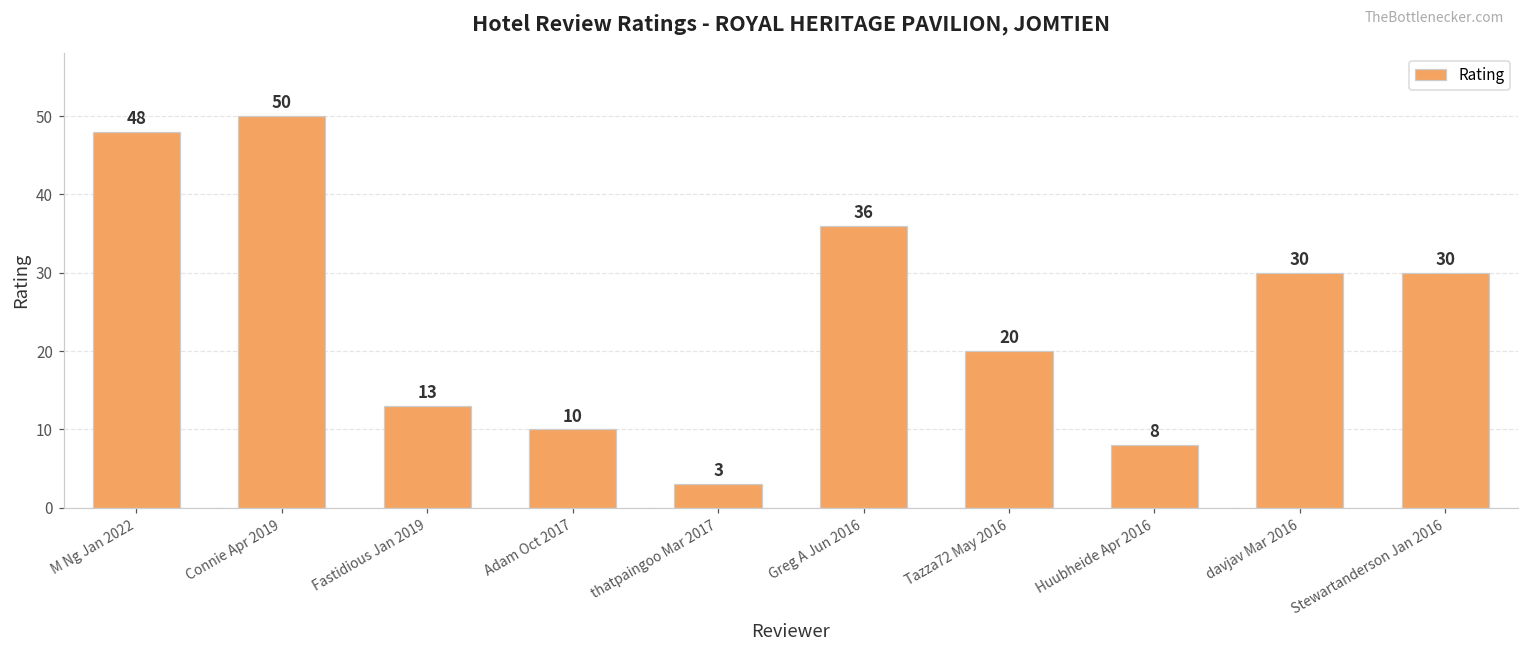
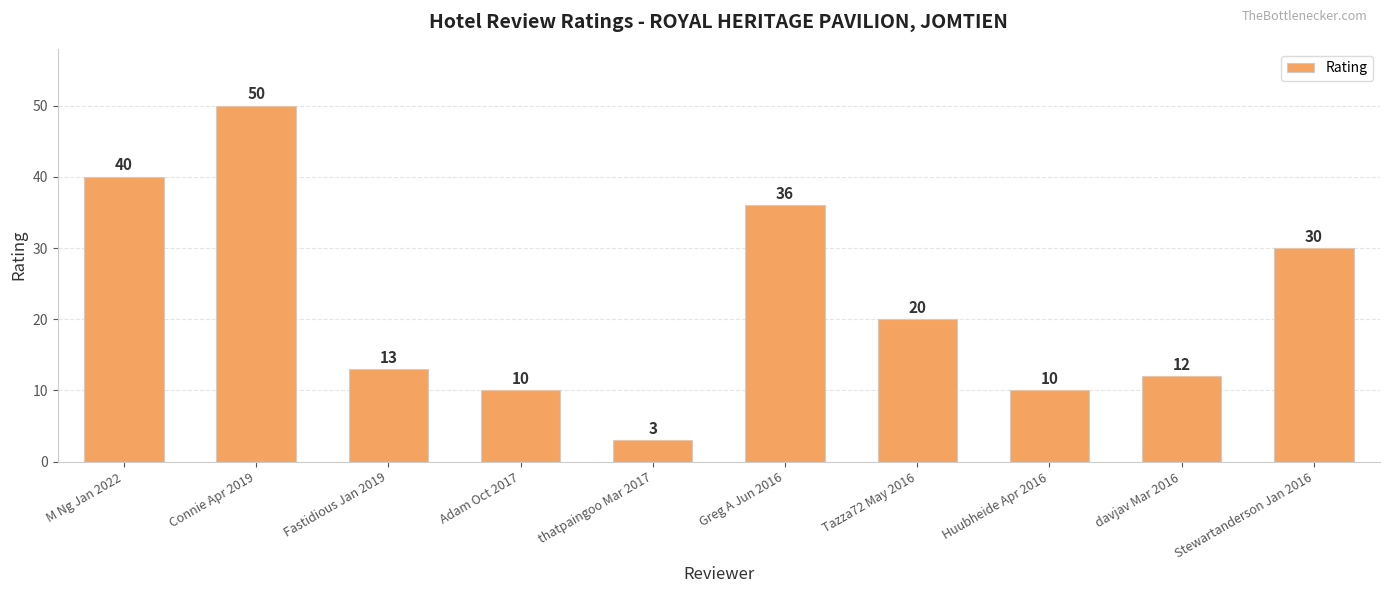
  {
-   "M Ng Jan 2022": 48,
+   "M Ng Jan 2022": 40,
    "Connie Apr 2019": 50,
    "Fastidious Jan 2019": 13,
    "Adam Oct 2017": 10,
    "thatpaingoo Mar 2017": 3,
    "Greg A Jun 2016": 36,
    "Tazza72 May 2016": 20,
-   "Huubheide Apr 2016": 8,
-   "davjav Mar 2016": 30,
+   "Huubheide Apr 2016": 10,
+   "davjav Mar 2016": 12,
    "Stewartanderson Jan 2016": 30
  }
